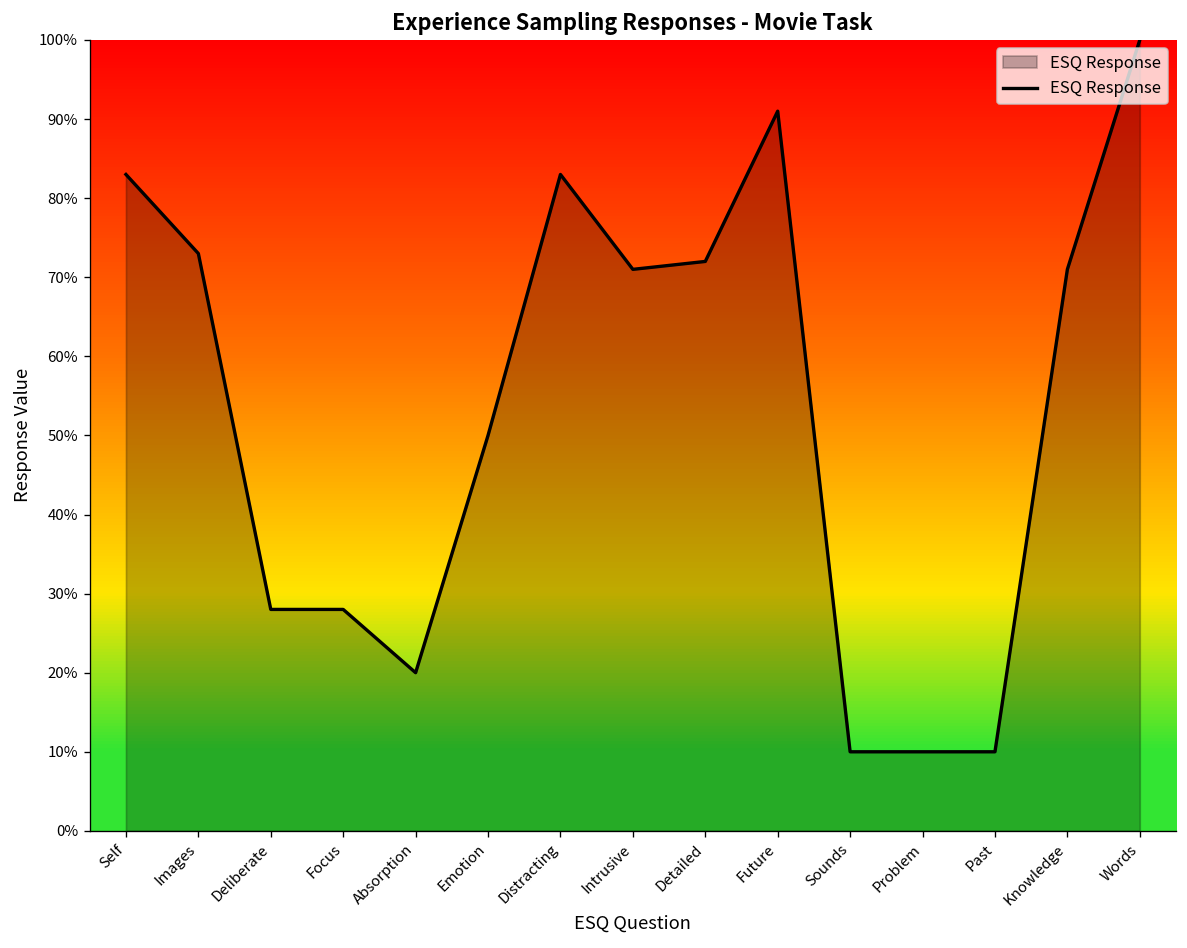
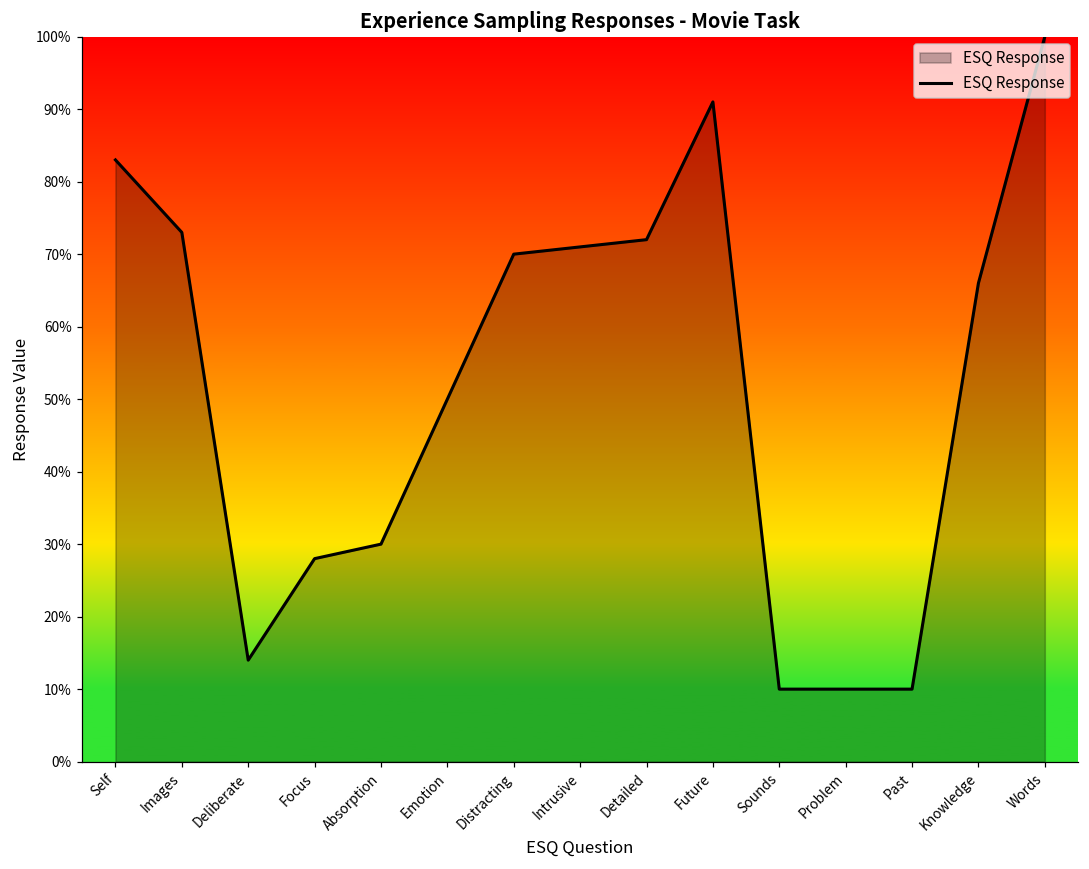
  {
    "Self": "83%",
    "Images": "73%",
-   "Deliberate": "28%",
+   "Deliberate": "14%",
    "Focus": "28%",
-   "Absorption": "20%",
+   "Absorption": "30%",
    "Emotion": "50%",
-   "Distracting": "83%",
+   "Distracting": "70%",
    "Intrusive": "71%",
    "Detailed": "72%",
    "Future": "91%",
    "Sounds": "10%",
    "Problem": "10%",
    "Past": "10%",
-   "Knowledge": "71%",
+   "Knowledge": "66%",
    "Words": "100%"
  }
